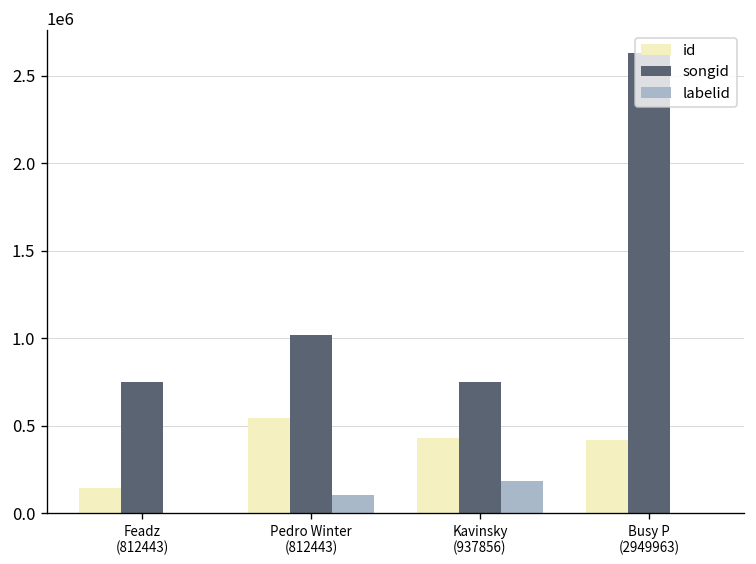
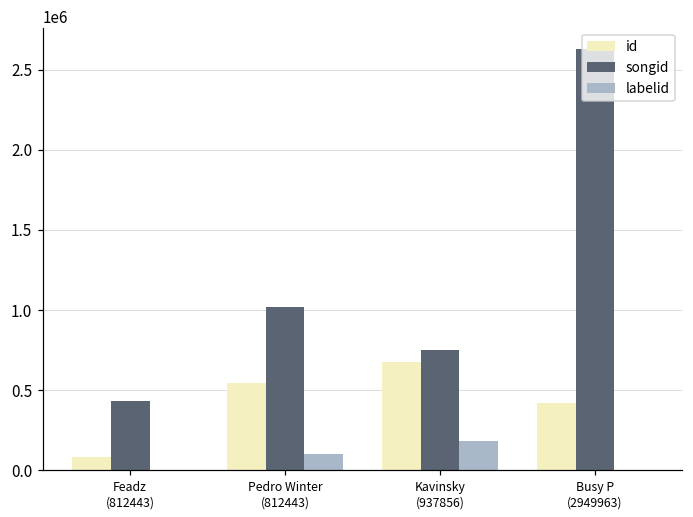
  {
    "id": {
-     "Feadz (812443)": 140000,
+     "Feadz (812443)": 90000,
      "Pedro Winter (812443)": 540000,
-     "Kavinsky (937856)": 430000,
+     "Kavinsky (937856)": 680000,
      "Busy P (2949963)": 420000
    },
    "songid": {
-     "Feadz (812443)": 750000,
+     "Feadz (812443)": 430000,
      "Pedro Winter (812443)": 1020000,
      "Kavinsky (937856)": 750000
    },
    "labelid": {
      "Pedro Winter (812443)": 100000,
      "Kavinsky (937856)": 180000
    }
  }
